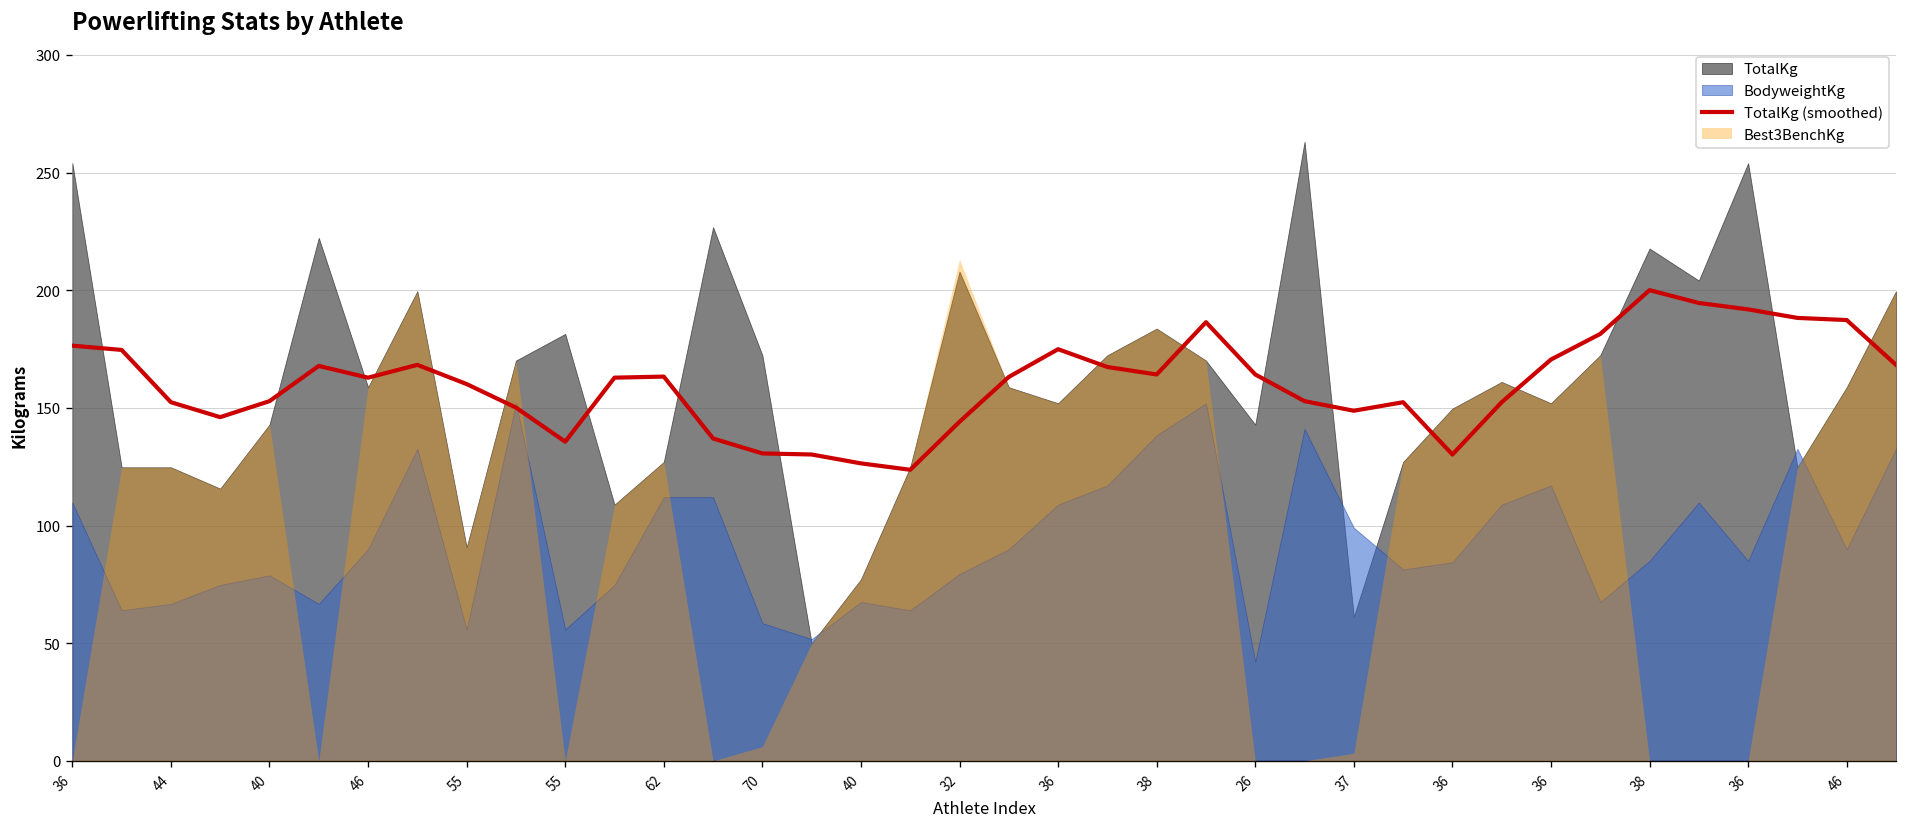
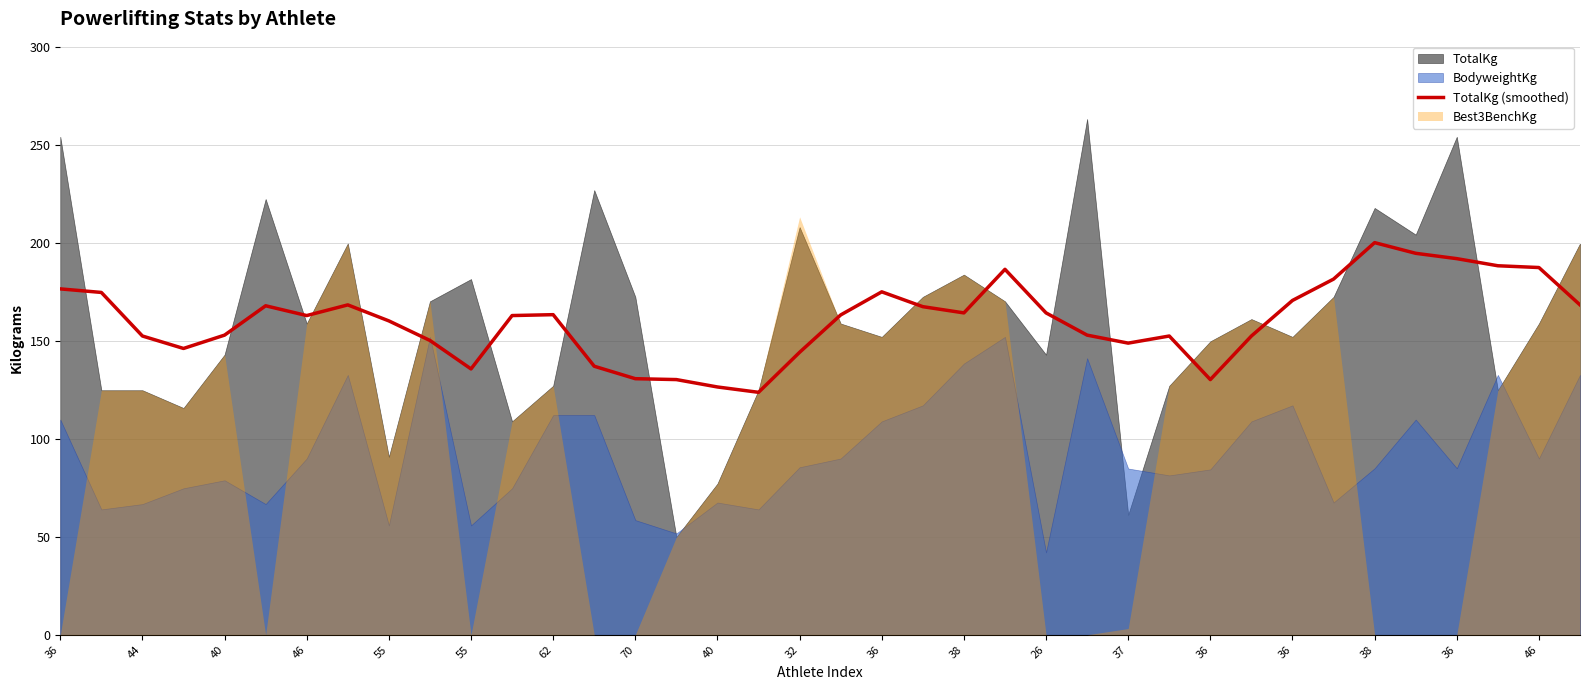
  {
    "TotalKg (smoothed)": {
      "70": 131,
      "32": 144,
      "26": 164,
      "37": 149
    },
    "TotalKg": {
      "70": 172,
      "32": 208,
      "26": 143,
      "37": 61
    },
    "BodyweightKg": {
      "70": 59,
-     "32": 79,
+     "32": 85,
      "26": 42,
-     "37": 99
+     "37": 85
    },
    "Best3BenchKg": {
-     "70": 6,
+     "70": 0,
      "32": 213,
      "26": 0,
      "37": 3
    }
  }
